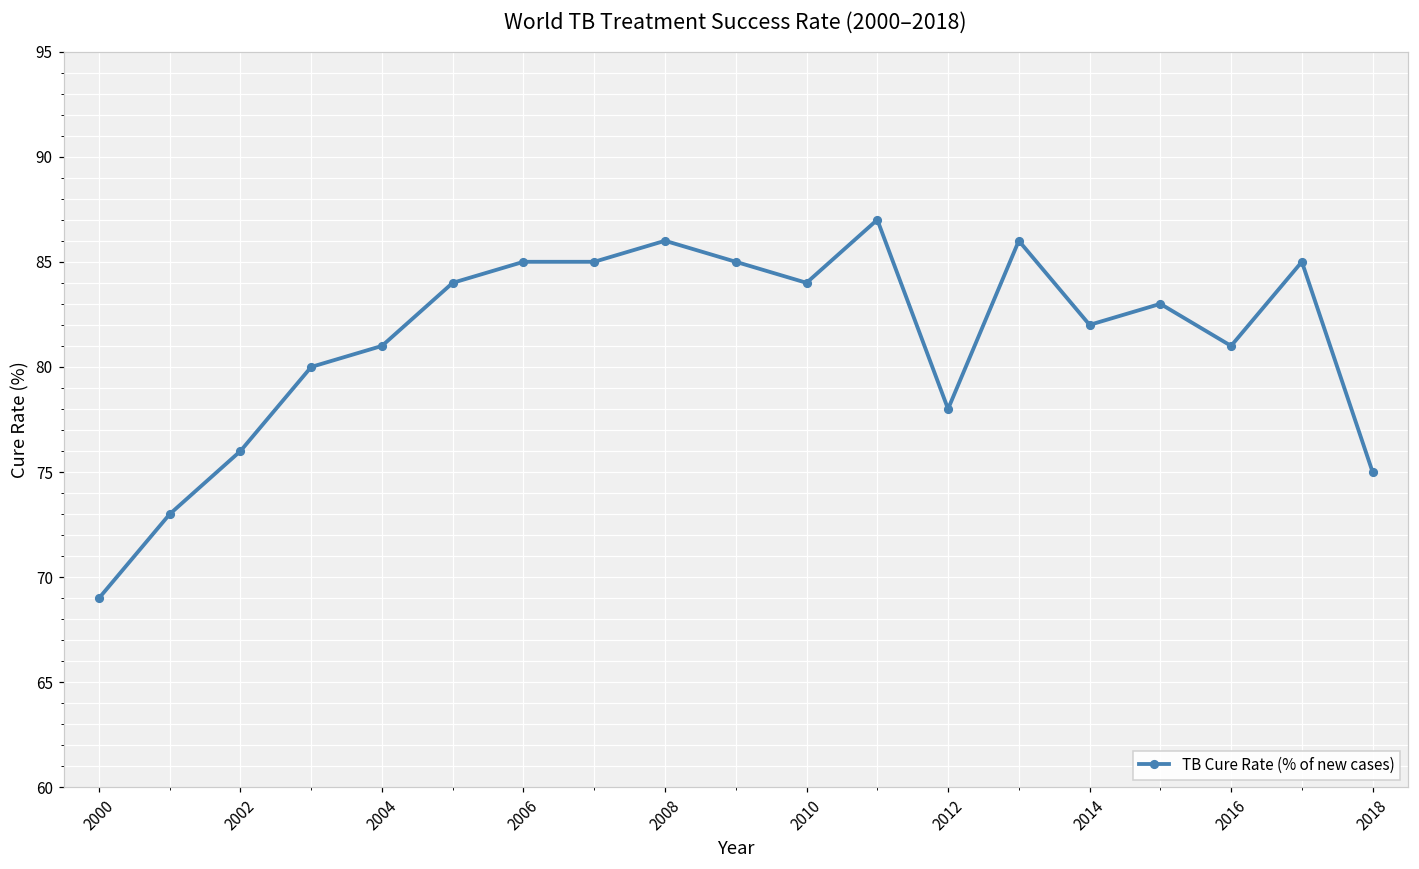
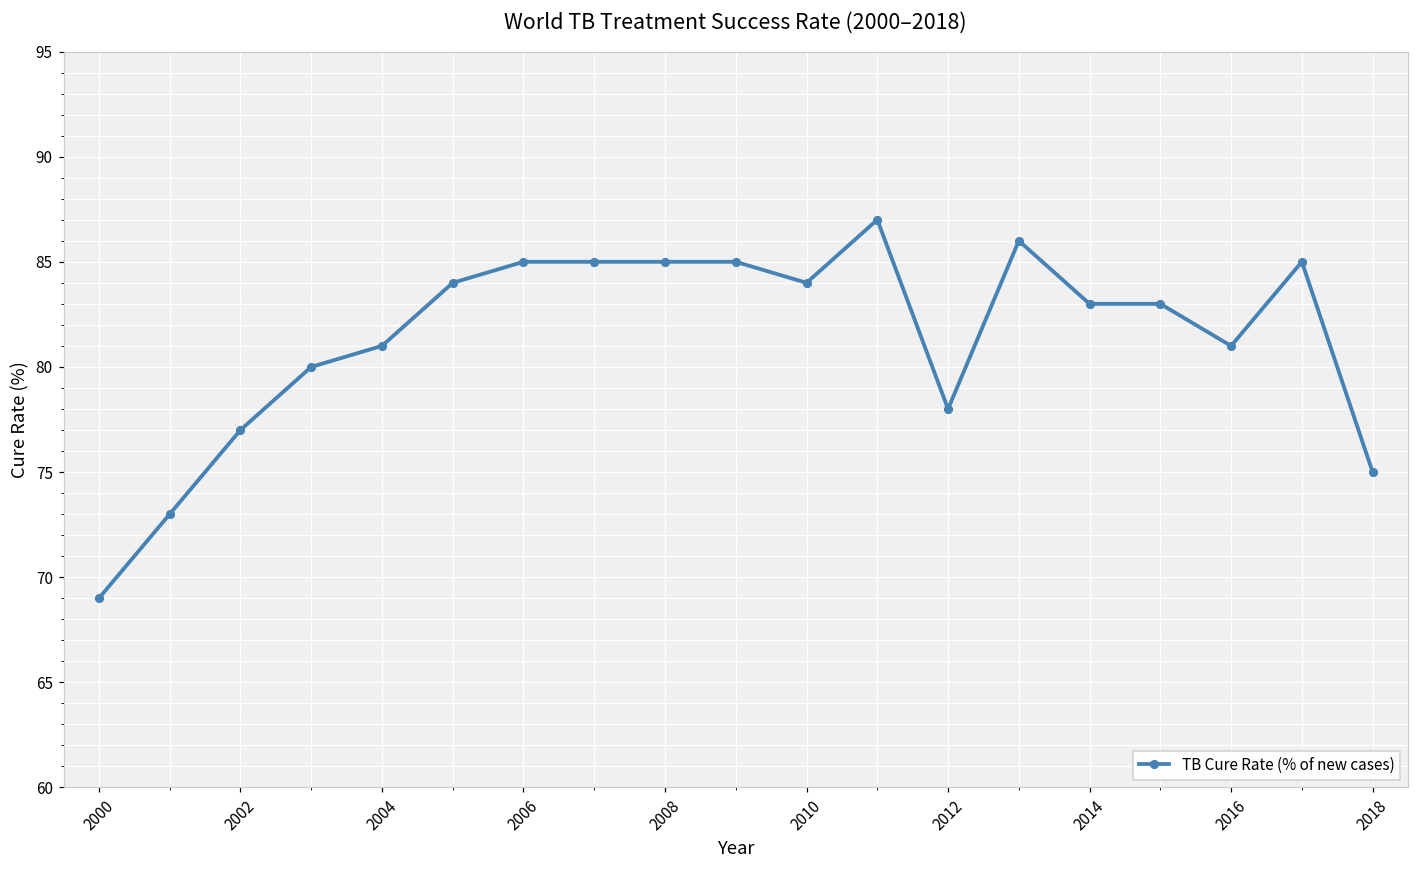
  {
    "2000": 69,
-   "2002": 76,
+   "2002": 77,
    "2004": 81,
    "2006": 85,
-   "2008": 86,
+   "2008": 85,
    "2010": 84,
    "2012": 78,
-   "2014": 82,
+   "2014": 83,
    "2016": 81,
    "2018": 75
  }
